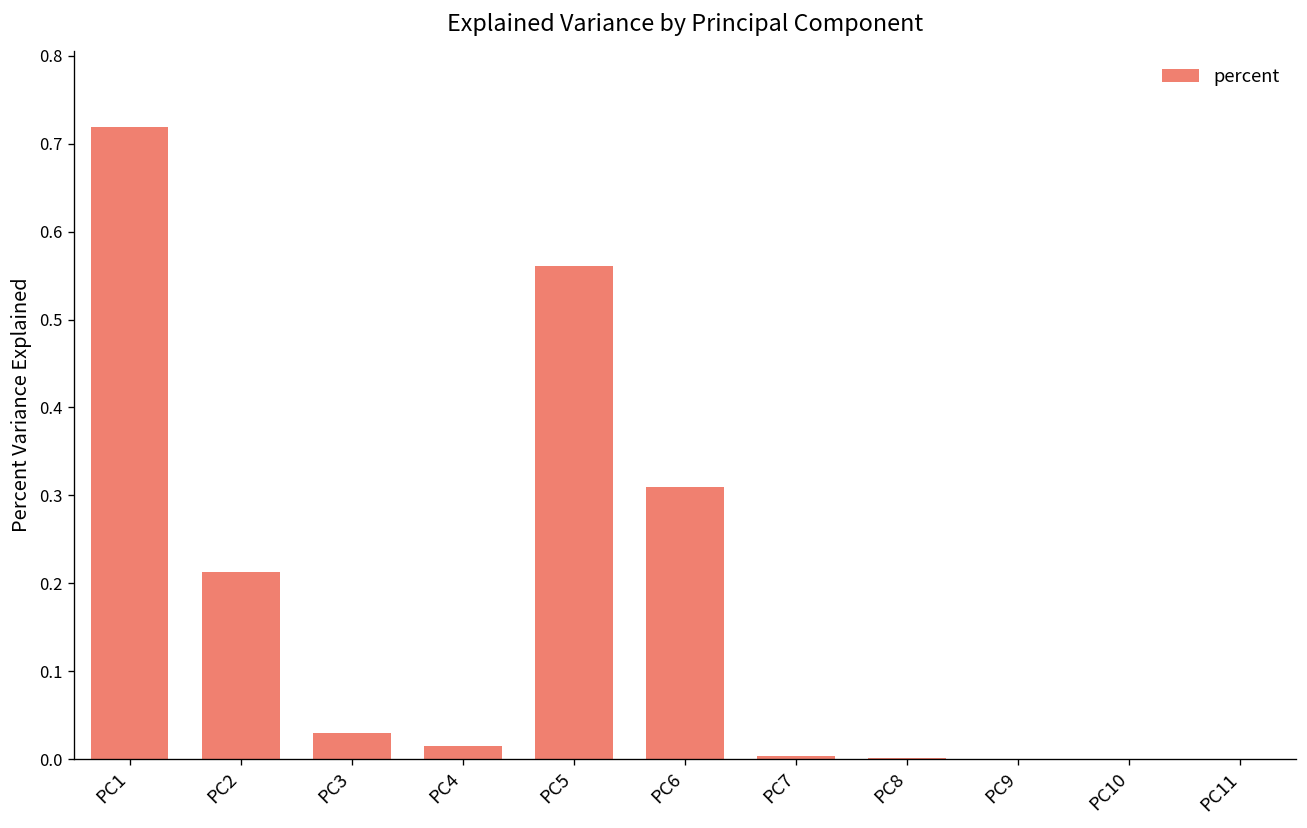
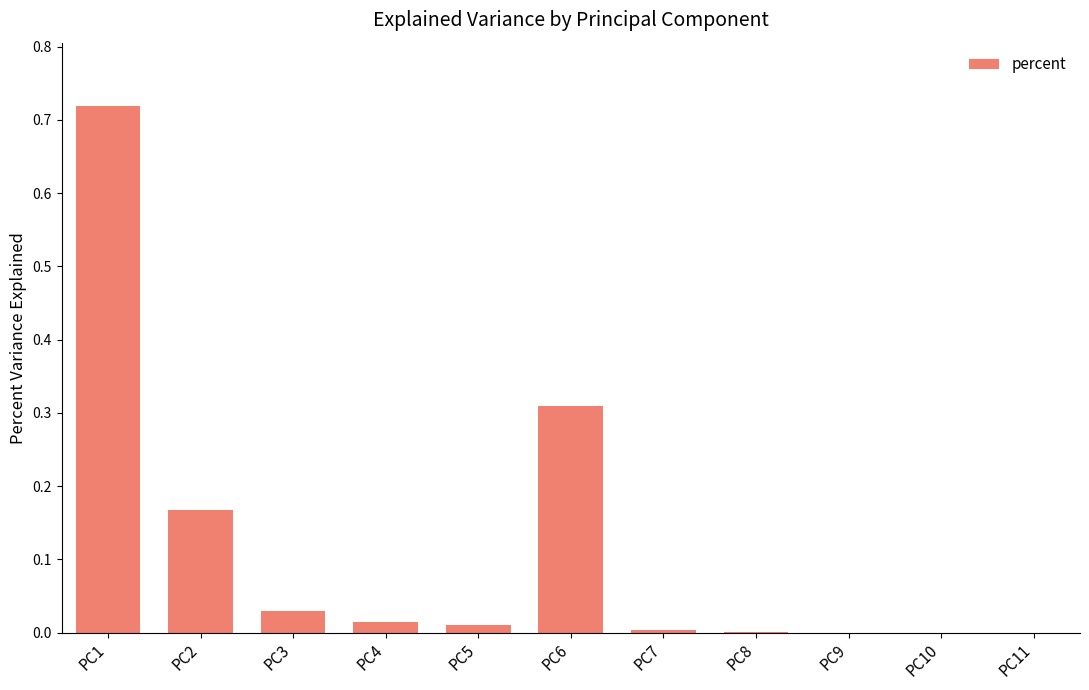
  {
    "PC1": 0.72,
-   "PC2": 0.21,
+   "PC2": 0.17,
    "PC3": 0.03,
    "PC4": 0.01,
-   "PC5": 0.56,
+   "PC5": 0.01,
    "PC6": 0.31,
    "PC7": 0.00
  }
